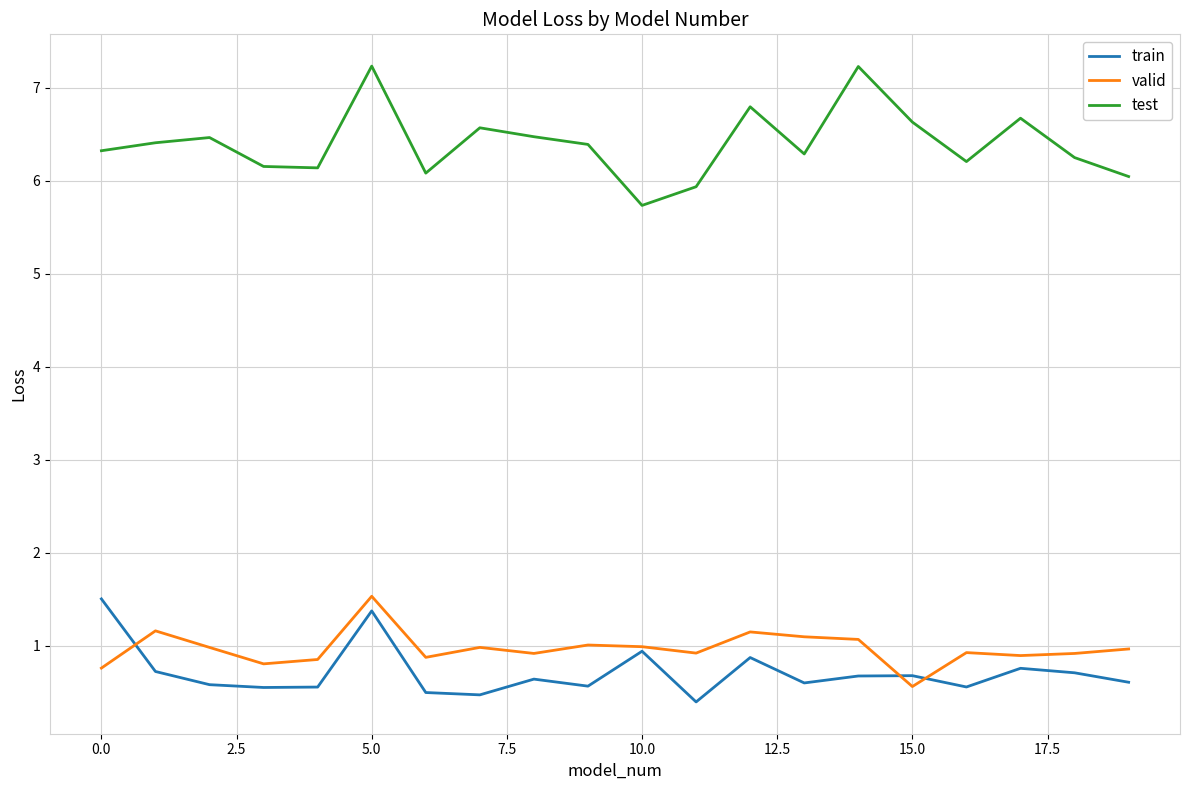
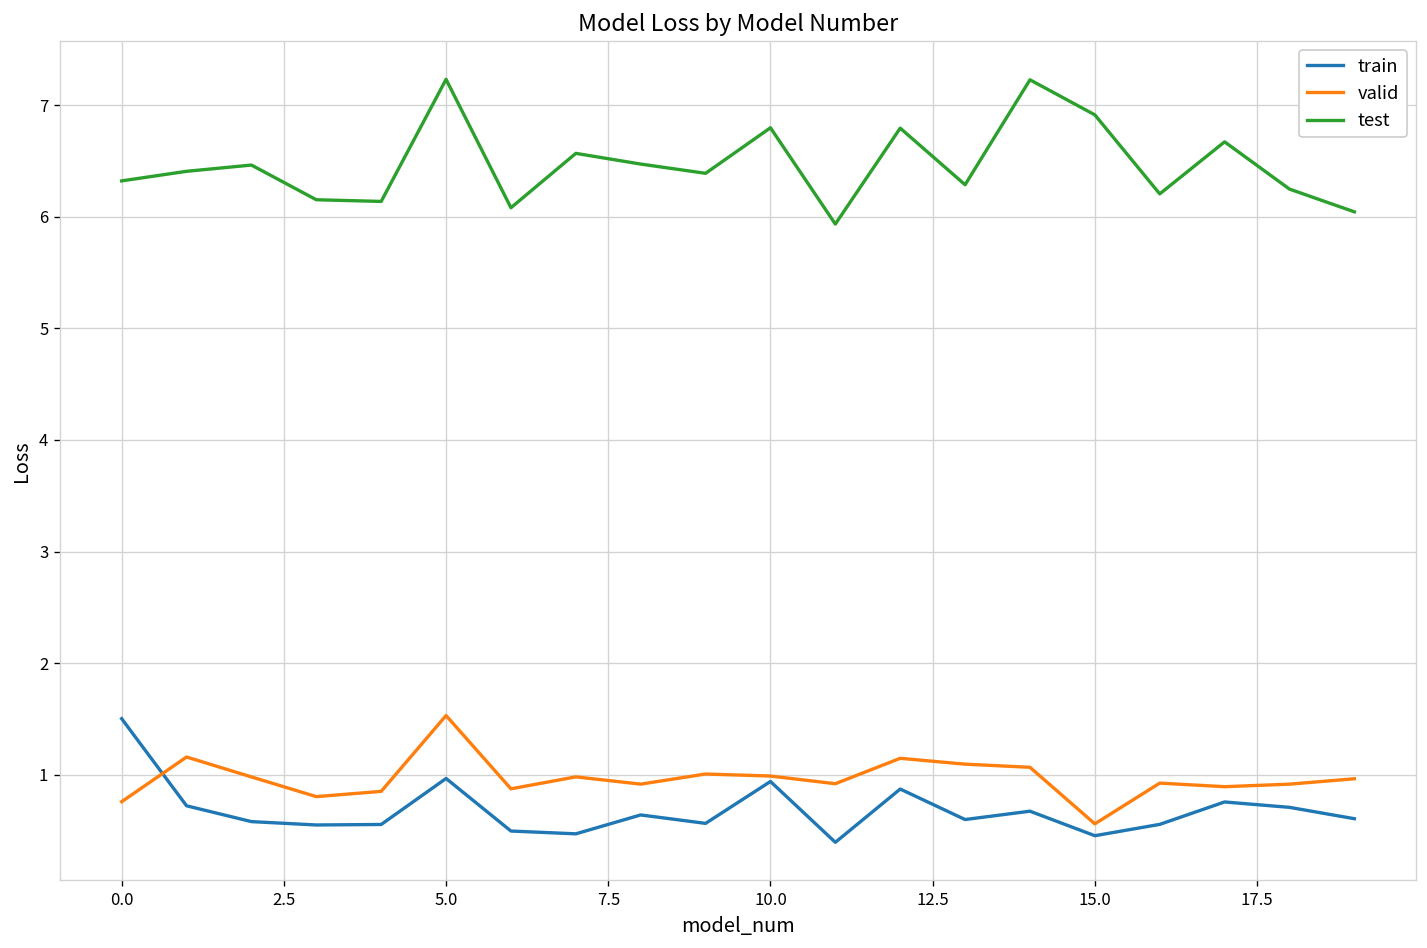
  {
    "train": {
      "0.0": 1.5,
-     "5.0": 1.4,
+     "5.0": 1.0,
      "10.0": 0.9,
-     "15.0": 0.7
+     "15.0": 0.5
    },
    "valid": {
      "0.0": 0.8,
      "5.0": 1.5,
      "10.0": 1.0,
      "15.0": 0.6
    },
    "test": {
      "0.0": 6.3,
      "5.0": 7.2,
-     "10.0": 5.7,
-     "15.0": 6.6
+     "10.0": 6.8,
+     "15.0": 6.9
    }
  }
